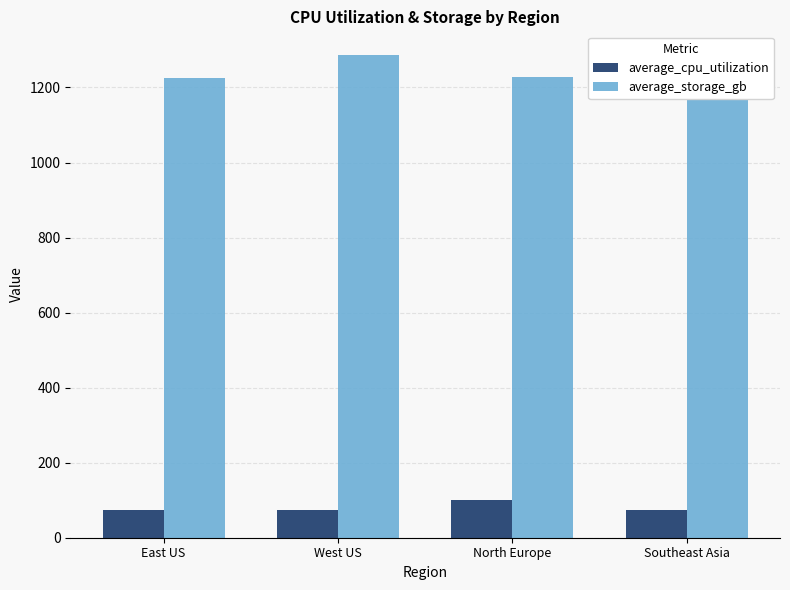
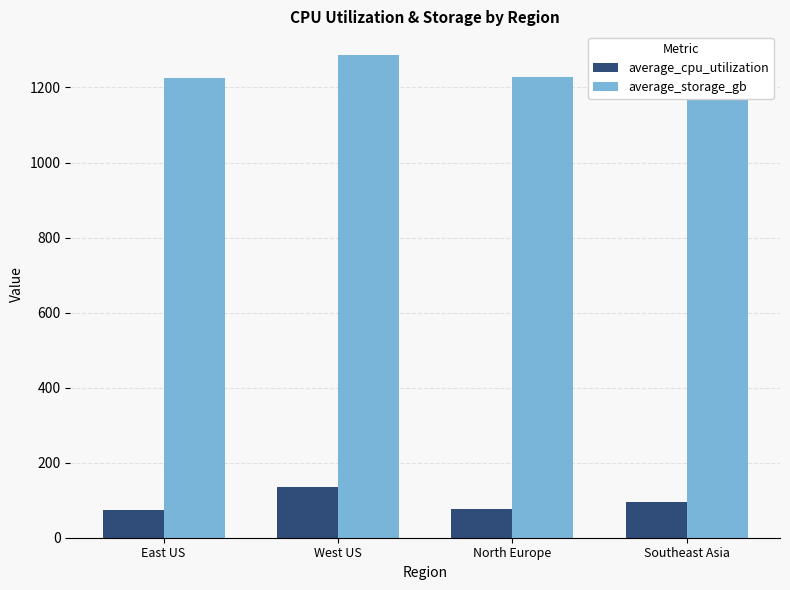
  {
    "average_cpu_utilization": {
      "East US": 80,
-     "West US": 70,
-     "North Europe": 100,
-     "Southeast Asia": 70
+     "West US": 140,
+     "North Europe": 80,
+     "Southeast Asia": 100
    },
    "average_storage_gb": {
      "East US": 1230,
      "West US": 1290,
      "North Europe": 1230
    }
  }
